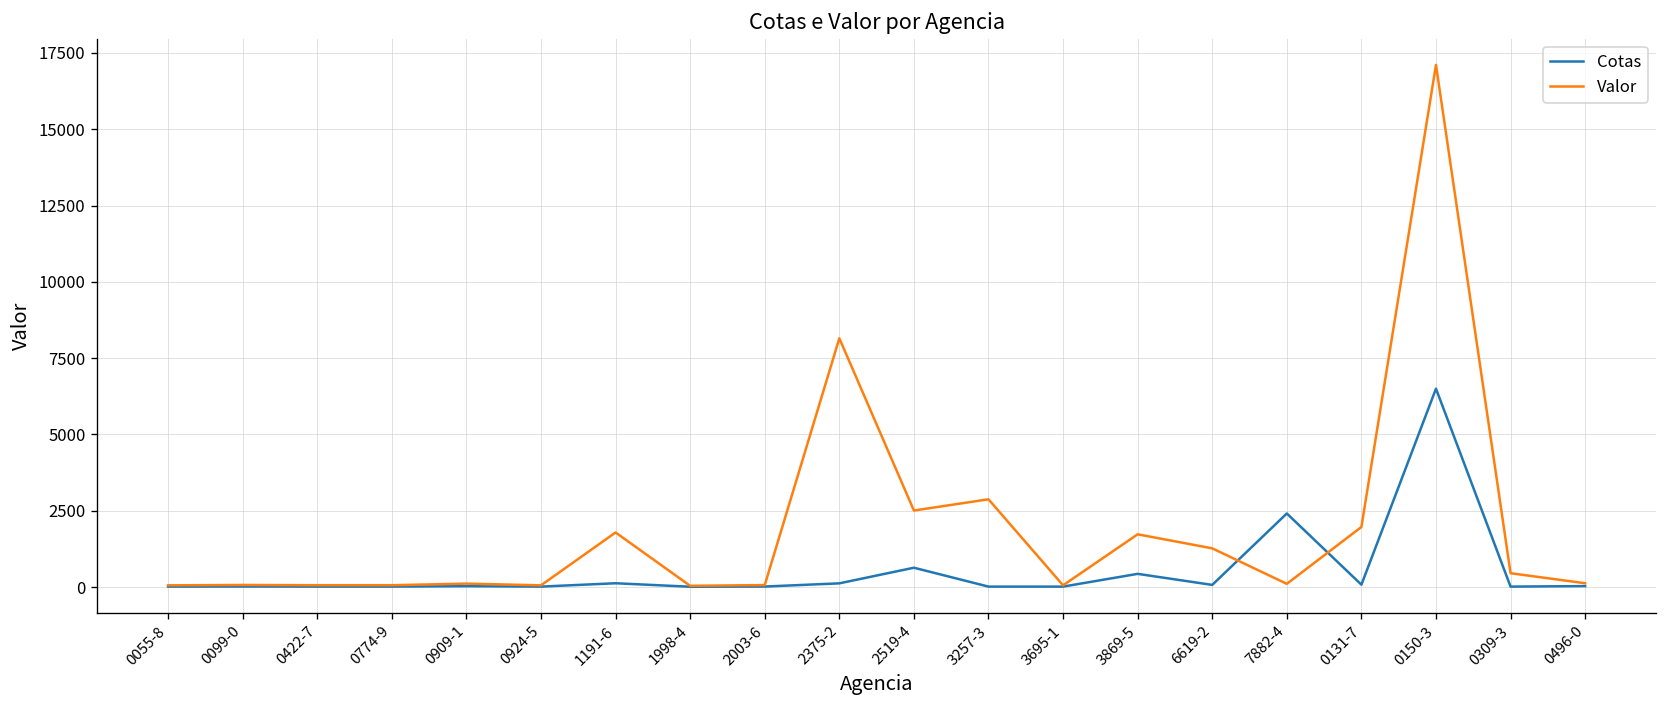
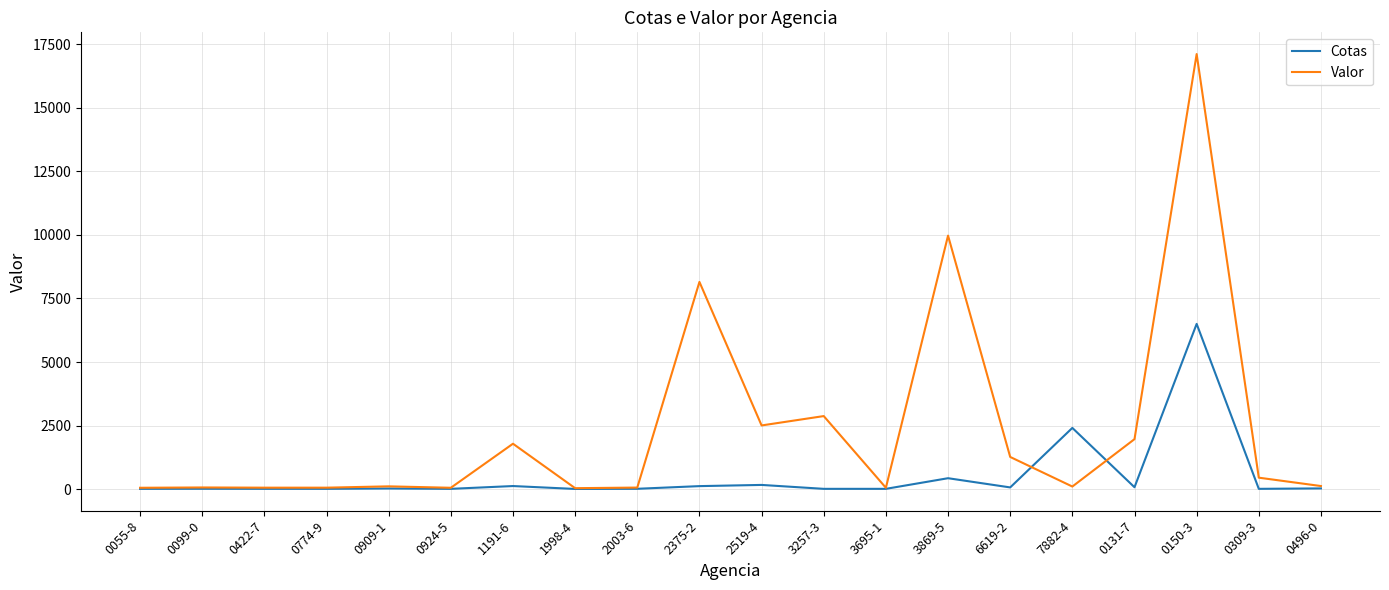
  {
    "Cotas": {
      "1191-6": 100,
      "2375-2": 100,
-     "2519-4": 600,
+     "2519-4": 200,
      "3257-3": 0,
      "3869-5": 400,
      "6619-2": 100,
      "7882-4": 2400,
      "0131-7": 100,
      "0150-3": 6500,
      "0309-3": 0
    },
    "Valor": {
      "1191-6": 1800,
      "2375-2": 8200,
      "2519-4": 2500,
      "3257-3": 2900,
-     "3869-5": 1700,
+     "3869-5": 10000,
      "6619-2": 1300,
      "7882-4": 100,
      "0131-7": 2000,
      "0150-3": 17100,
      "0309-3": 500
    }
  }
